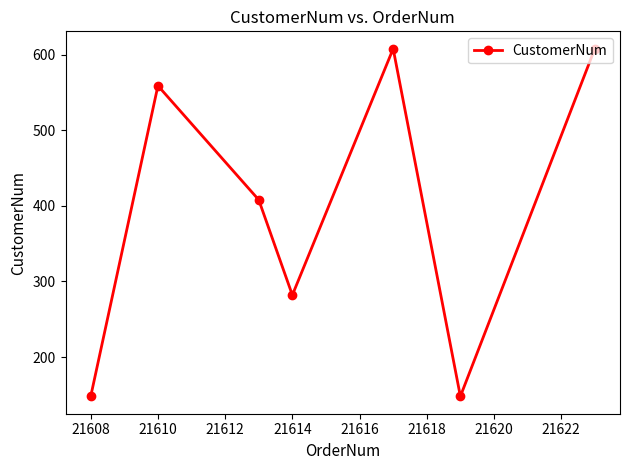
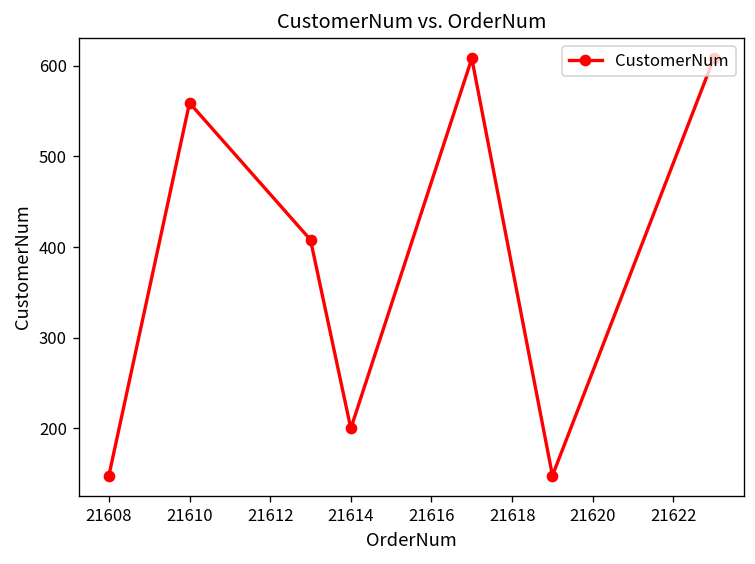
  {
    "21608": 150,
    "21610": 560,
-   "21614": 280
+   "21614": 200
  }
